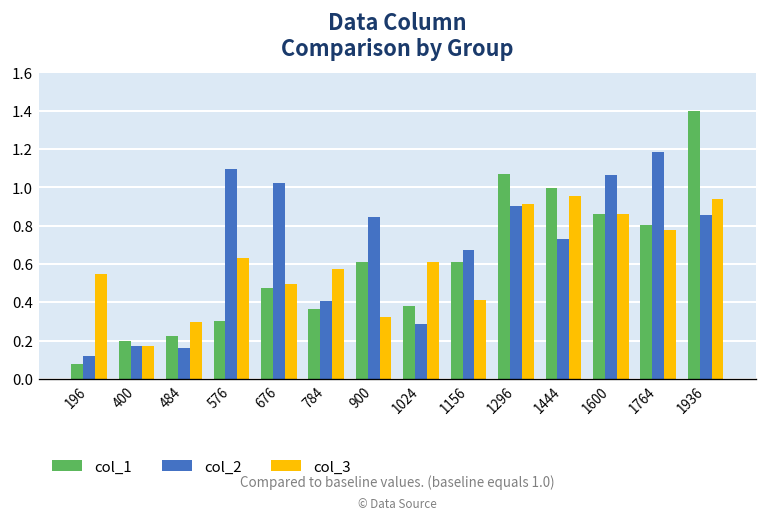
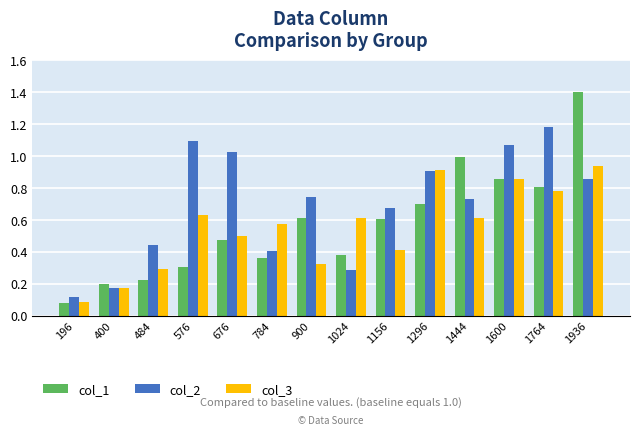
  {
    "col_1": {
      "196": 0.08,
      "400": 0.20,
      "484": 0.22,
      "576": 0.30,
      "676": 0.47,
      "784": 0.36,
      "900": 0.61,
      "1024": 0.38,
      "1156": 0.61,
-     "1296": 1.07,
+     "1296": 0.70,
      "1444": 0.99,
      "1600": 0.86,
      "1764": 0.81,
      "1936": 1.40
    },
    "col_2": {
      "196": 0.12,
      "400": 0.17,
-     "484": 0.16,
+     "484": 0.45,
      "576": 1.10,
      "676": 1.02,
      "784": 0.40,
-     "900": 0.85,
+     "900": 0.74,
      "1024": 0.29,
      "1156": 0.67,
      "1296": 0.90,
      "1444": 0.73,
      "1600": 1.07,
      "1764": 1.18,
      "1936": 0.86
    },
    "col_3": {
-     "196": 0.55,
+     "196": 0.09,
      "400": 0.17,
      "484": 0.29,
      "576": 0.63,
      "676": 0.50,
      "784": 0.58,
      "900": 0.32,
      "1024": 0.61,
      "1156": 0.41,
      "1296": 0.91,
-     "1444": 0.95,
+     "1444": 0.61,
      "1600": 0.86,
      "1764": 0.78,
      "1936": 0.94
    }
  }
